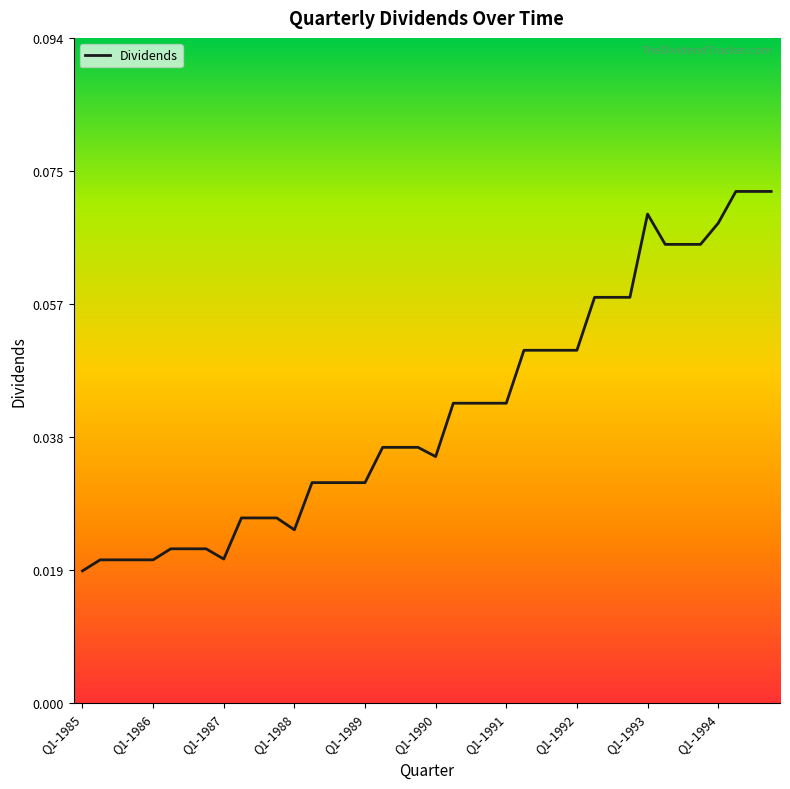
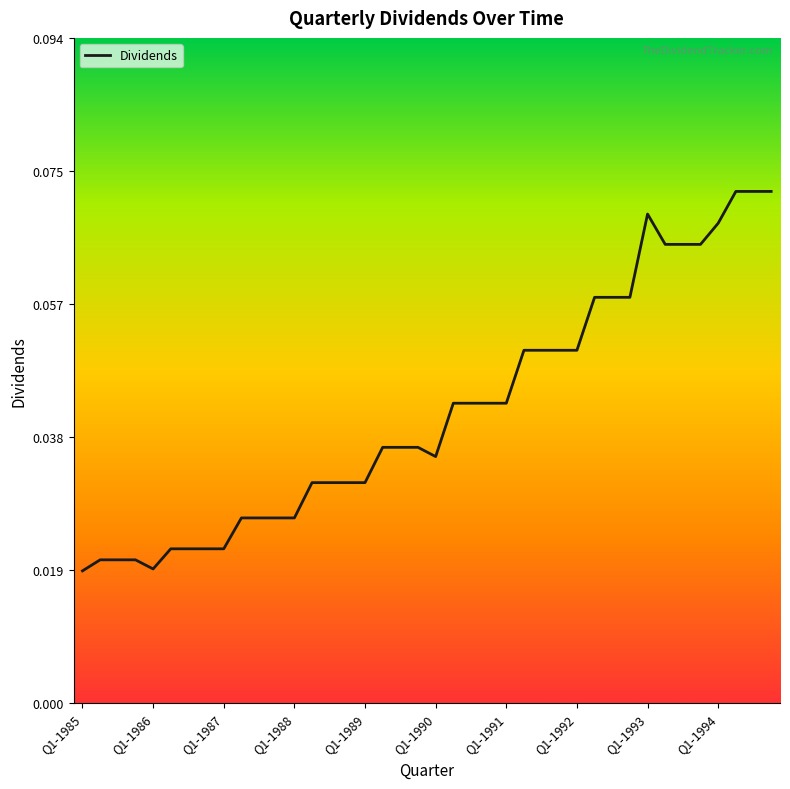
  {
    "Q1-1985": 0.019,
-   "Q1-1986": 0.020,
-   "Q1-1987": 0.020,
-   "Q1-1988": 0.025,
+   "Q1-1986": 0.019,
+   "Q1-1987": 0.022,
+   "Q1-1988": 0.026,
    "Q1-1989": 0.031,
    "Q1-1990": 0.035,
    "Q1-1991": 0.043,
    "Q1-1992": 0.050,
    "Q1-1993": 0.069,
    "Q1-1994": 0.068
  }
